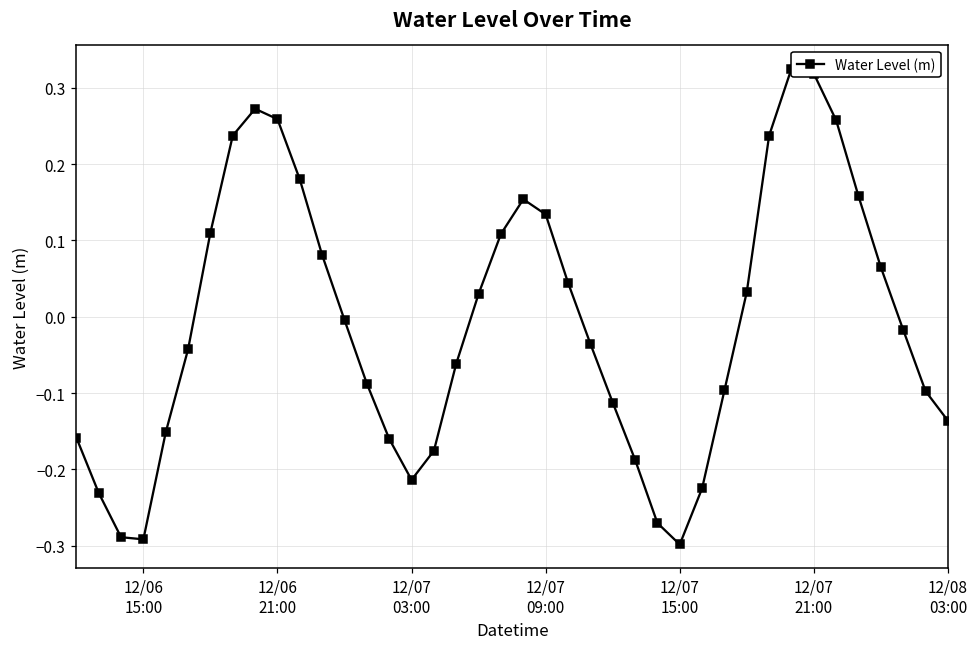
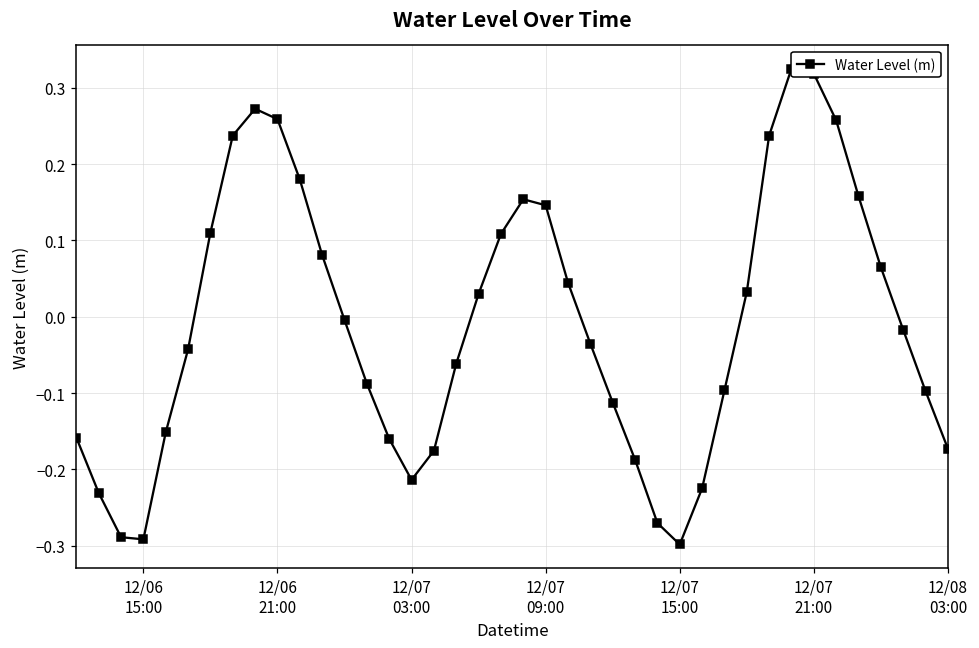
  {
    "12/06 15:00": -0.29,
    "12/06 21:00": 0.26,
    "12/07 03:00": -0.21,
-   "12/07 09:00": 0.13,
+   "12/07 09:00": 0.15,
    "12/07 15:00": -0.30,
-   "12/08 03:00": -0.14
+   "12/08 03:00": -0.17
  }
